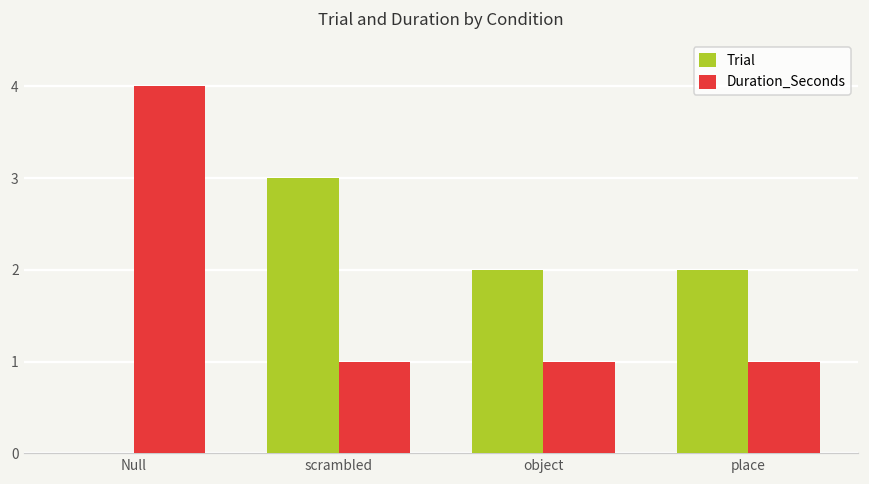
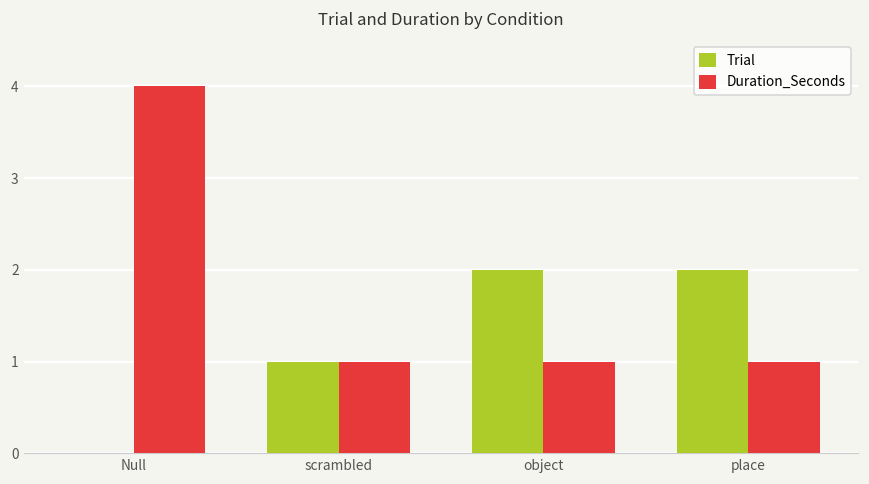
  {
    "Trial": {
      "Null": 0,
-     "scrambled": 3,
+     "scrambled": 1,
      "object": 2,
      "place": 2
    },
    "Duration_Seconds": {
      "Null": 4,
      "scrambled": 1,
      "object": 1,
      "place": 1
    }
  }
